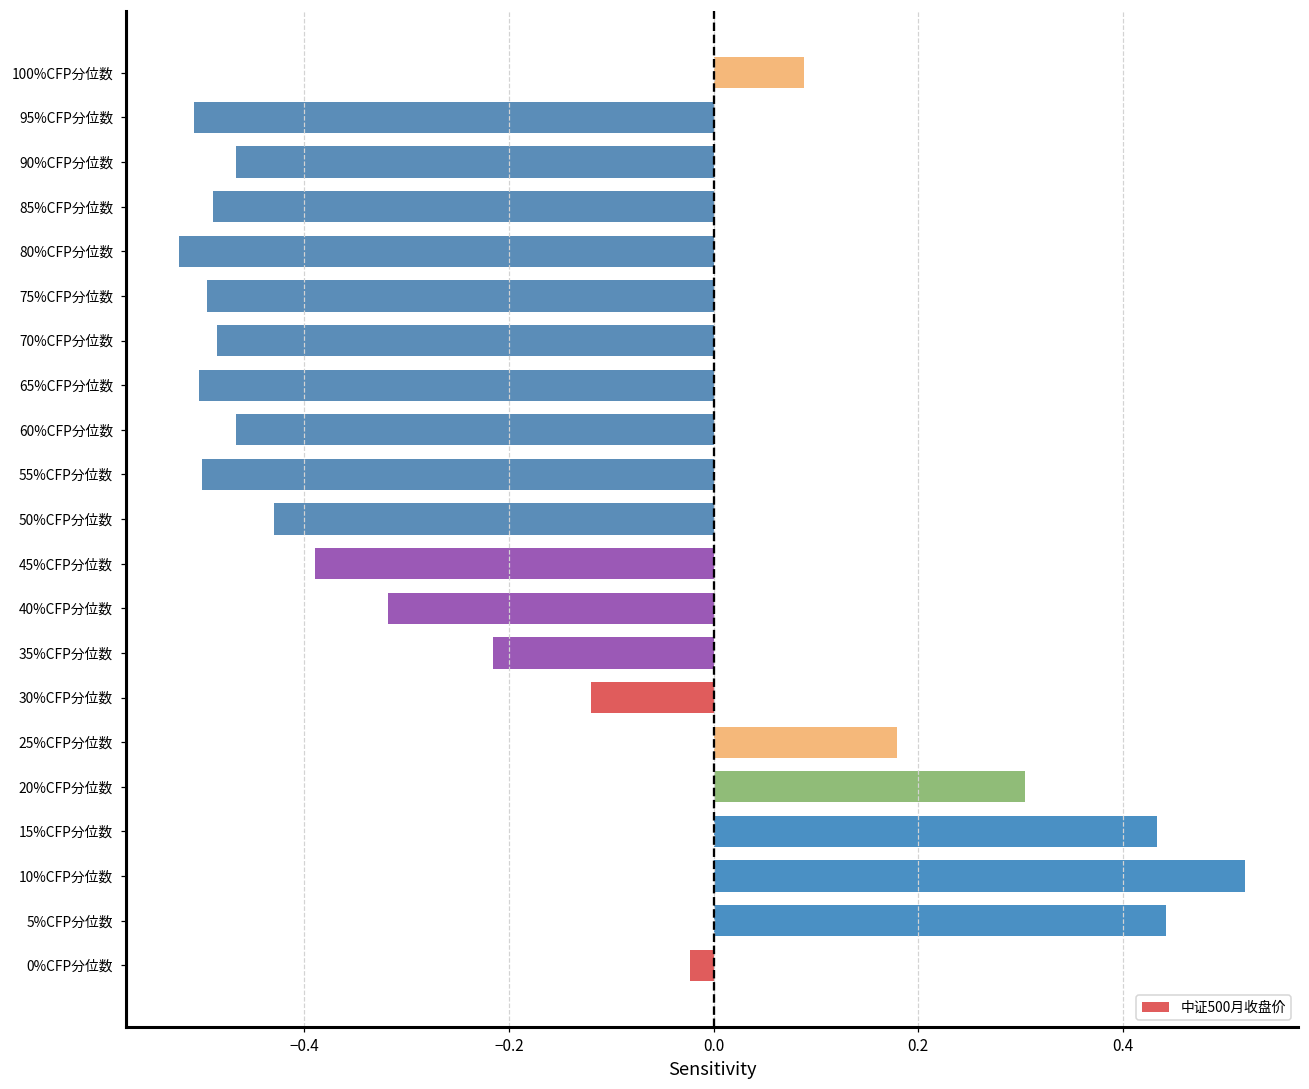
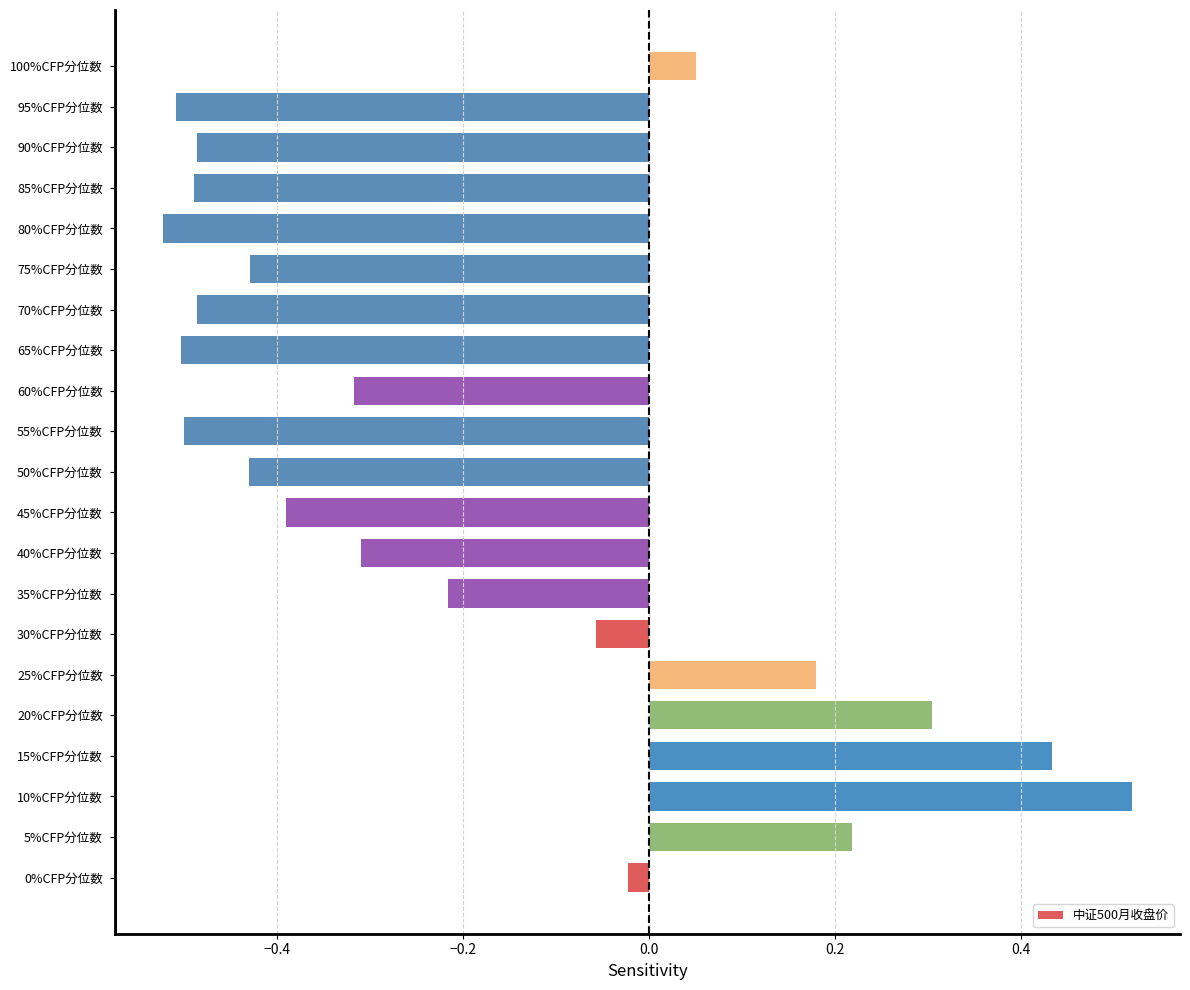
  {
-   "100%CFP分位数": 0.09,
+   "100%CFP分位数": 0.05,
    "95%CFP分位数": -0.51,
-   "90%CFP分位数": -0.47,
+   "90%CFP分位数": -0.49,
    "85%CFP分位数": -0.49,
    "80%CFP分位数": -0.52,
-   "75%CFP分位数": -0.50,
+   "75%CFP分位数": -0.43,
    "70%CFP分位数": -0.49,
    "65%CFP分位数": -0.50,
-   "60%CFP分位数": -0.47,
+   "60%CFP分位数": -0.32,
    "55%CFP分位数": -0.50,
    "50%CFP分位数": -0.43,
    "45%CFP分位数": -0.39,
-   "40%CFP分位数": -0.32,
+   "40%CFP分位数": -0.31,
    "35%CFP分位数": -0.22,
-   "30%CFP分位数": -0.12,
+   "30%CFP分位数": -0.06,
    "25%CFP分位数": 0.18,
    "20%CFP分位数": 0.30,
    "15%CFP分位数": 0.43,
    "10%CFP分位数": 0.52,
-   "5%CFP分位数": 0.44,
+   "5%CFP分位数": 0.22,
    "0%CFP分位数": -0.02
  }
